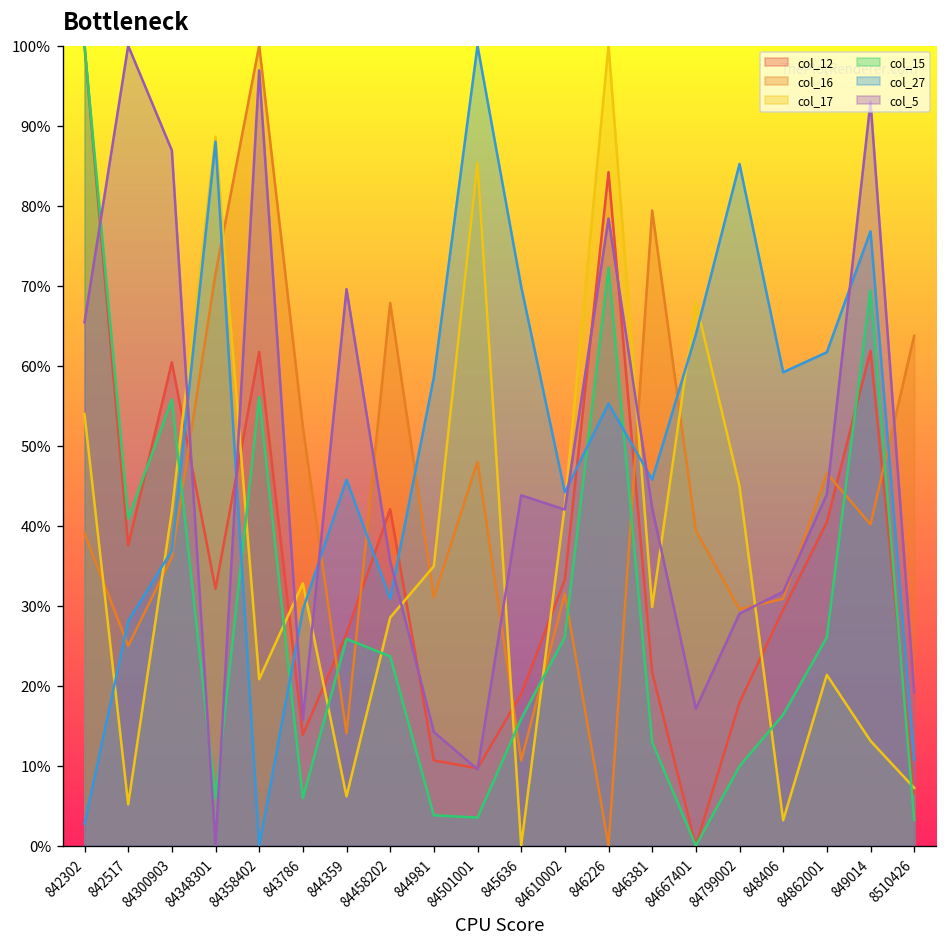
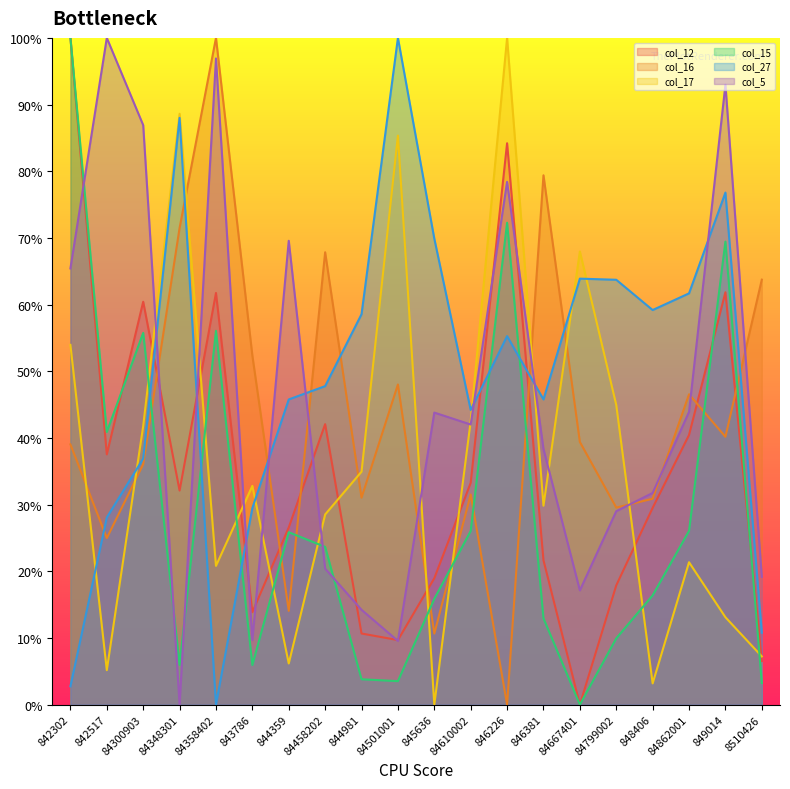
  {
    "col_15": {
      "842517": "41%",
      "84300903": "56%",
      "84348301": "6%",
      "84358402": "56%",
      "843786": "6%",
      "844359": "26%",
      "84458202": "24%",
      "844981": "4%",
      "84501001": "4%",
      "845636": "16%",
      "84610002": "26%",
      "846226": "72%",
      "846381": "13%",
      "84799002": "10%",
      "848406": "16%",
      "84862001": "26%",
      "849014": "69%",
      "8510426": "3%"
    },
    "col_27": {
      "842302": "3%",
      "842517": "28%",
      "84300903": "37%",
      "84348301": "88%",
      "84358402": "0%",
      "843786": "29%",
      "844359": "46%",
-     "84458202": "31%",
+     "84458202": "48%",
      "844981": "59%",
      "84501001": "100%",
      "845636": "70%",
      "84610002": "44%",
      "846226": "55%",
      "846381": "46%",
      "84667401": "64%",
-     "84799002": "85%",
+     "84799002": "64%",
      "848406": "59%",
      "84862001": "62%",
      "849014": "77%",
      "8510426": "11%"
    },
    "col_5": {
      "842302": "65%",
      "842517": "100%",
      "84300903": "87%",
      "84348301": "0%",
      "84358402": "97%",
-     "843786": "16%",
+     "843786": "10%",
      "844359": "70%",
-     "84458202": "36%",
+     "84458202": "20%",
      "844981": "14%",
      "845636": "44%",
      "84610002": "42%",
      "846226": "78%",
-     "846381": "42%",
+     "846381": "38%",
      "84667401": "17%",
      "84799002": "29%",
      "848406": "32%",
      "84862001": "44%",
      "8510426": "19%"
    }
  }
